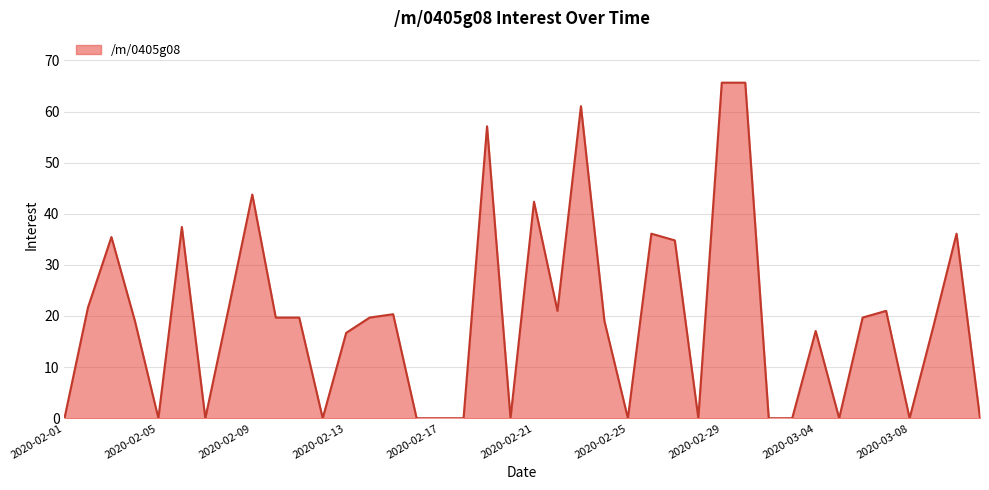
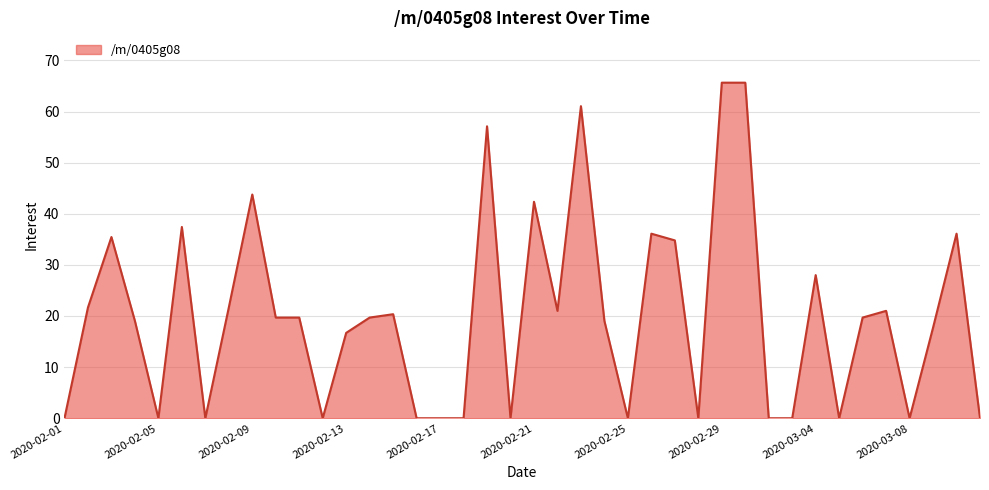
  {
    "2020-02-01": 0,
    "2020-02-05": 0,
    "2020-02-09": 44,
    "2020-02-13": 17,
    "2020-02-17": 0,
    "2020-02-21": 42,
    "2020-02-25": 0,
    "2020-02-29": 66,
-   "2020-03-04": 17,
+   "2020-03-04": 28,
    "2020-03-08": 0
  }
